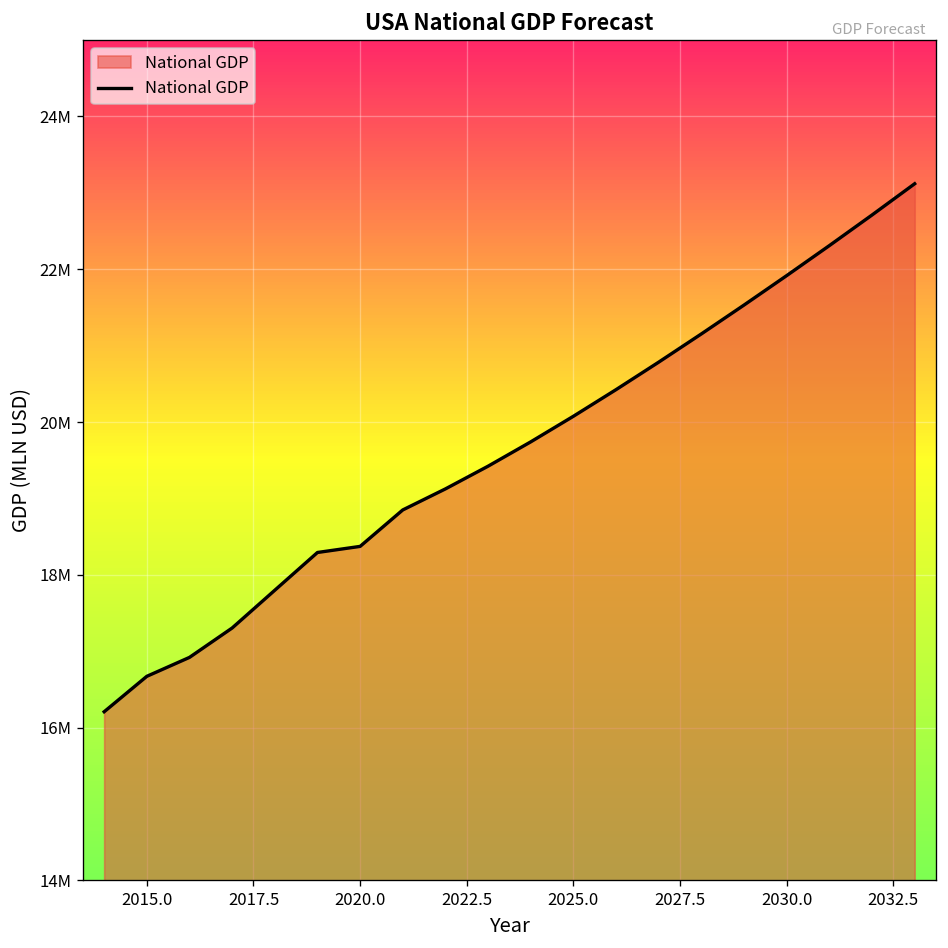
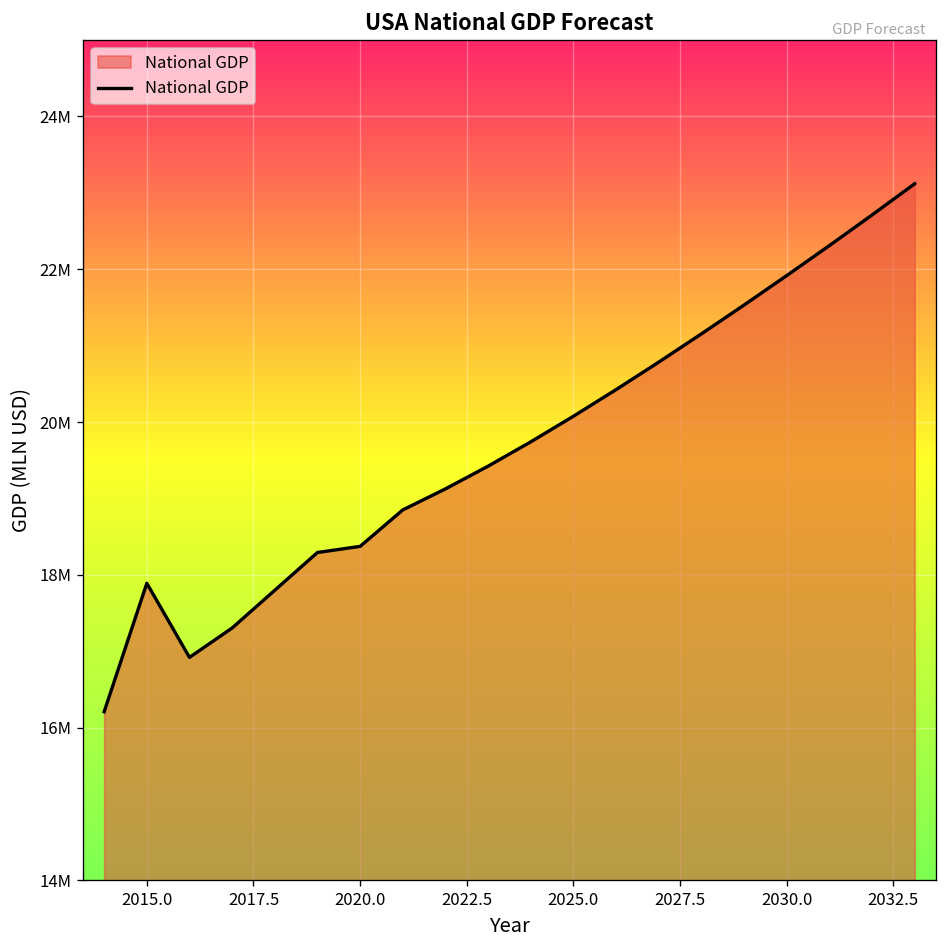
  {
-   "2015.0": 16700000,
+   "2015.0": 17900000,
    "2020.0": 18400000,
    "2025.0": 20100000,
    "2030.0": 21900000
  }
